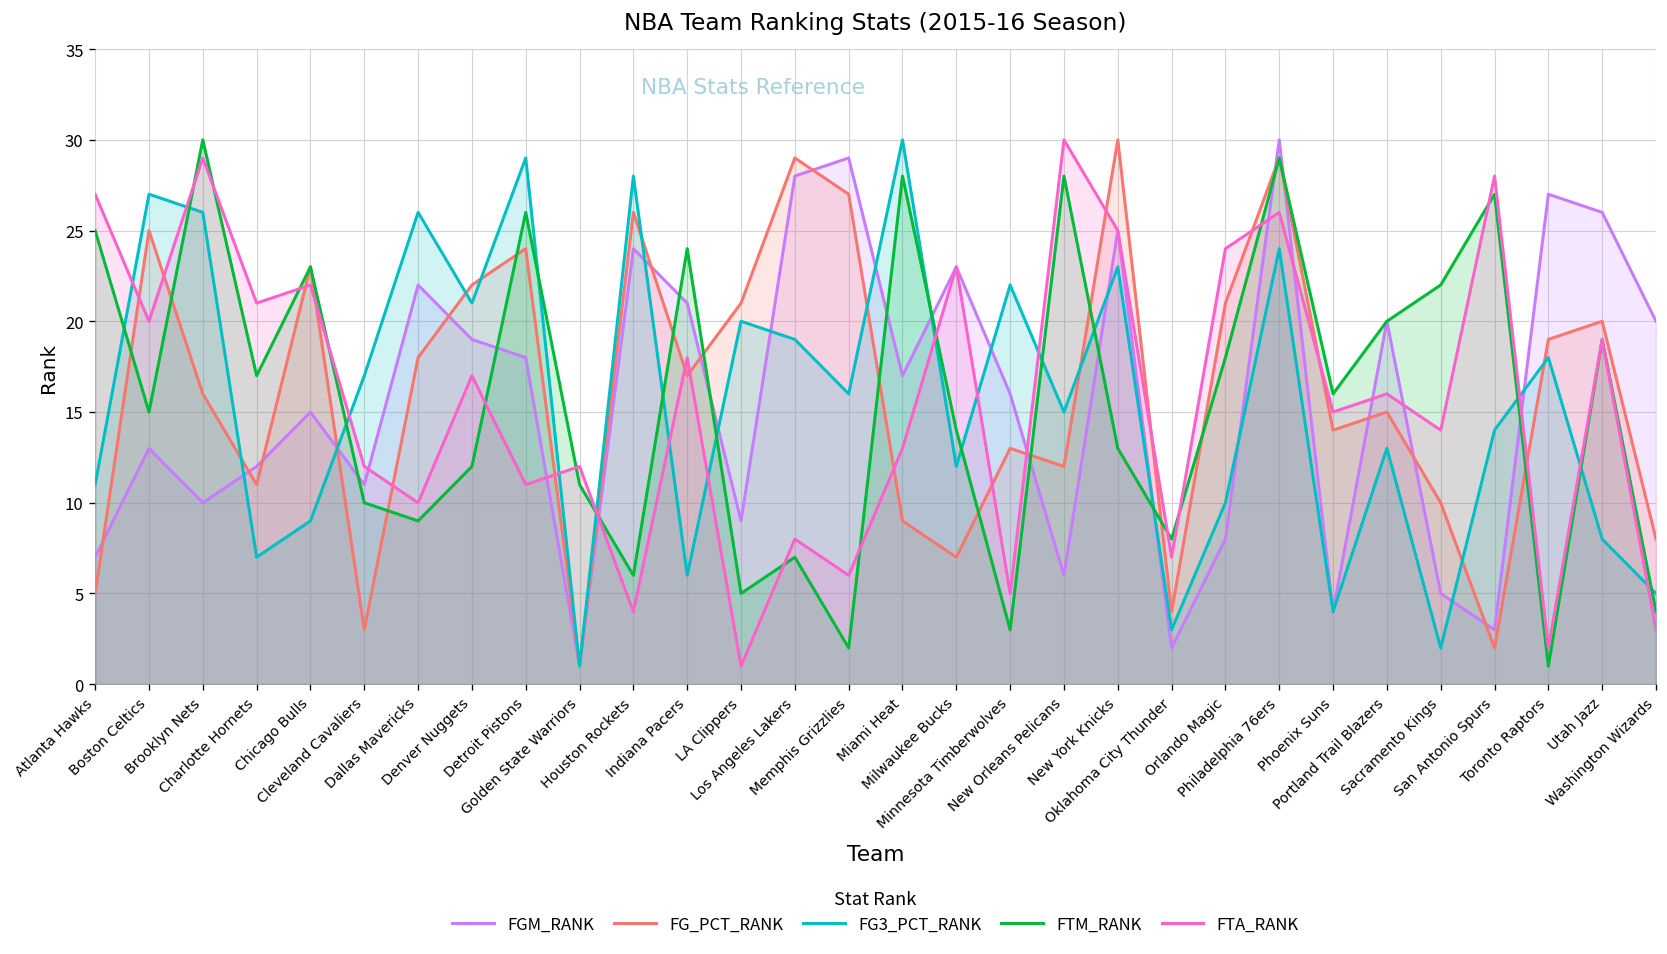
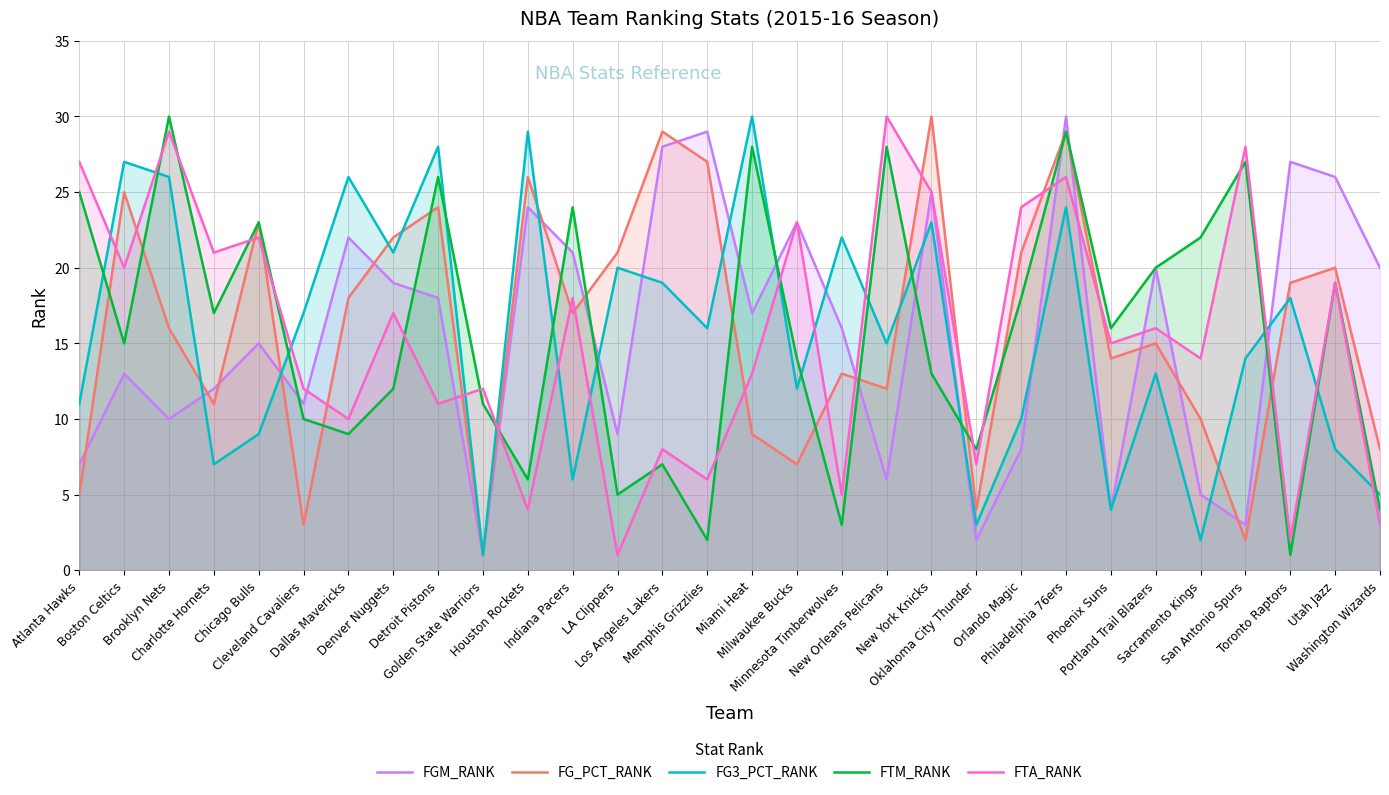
  {
    "FGM_RANK": {
      "Atlanta Hawks": 7,
      "Boston Celtics": 13,
      "Brooklyn Nets": 10,
      "Charlotte Hornets": 12,
      "Chicago Bulls": 15,
      "Cleveland Cavaliers": 11,
      "Dallas Mavericks": 22,
      "Denver Nuggets": 19,
      "Detroit Pistons": 18,
      "Houston Rockets": 24,
      "Indiana Pacers": 21,
      "LA Clippers": 9,
      "Los Angeles Lakers": 28,
      "Memphis Grizzlies": 29,
      "Miami Heat": 17,
      "Minnesota Timberwolves": 16,
      "New Orleans Pelicans": 6,
      "Oklahoma City Thunder": 2,
      "Orlando Magic": 8,
      "Philadelphia 76ers": 30,
      "Sacramento Kings": 5,
      "San Antonio Spurs": 3,
      "Toronto Raptors": 27,
      "Utah Jazz": 26,
      "Washington Wizards": 20
    },
    "FG_PCT_RANK": {
      "Atlanta Hawks": 5,
      "Boston Celtics": 25,
      "Brooklyn Nets": 16,
      "Charlotte Hornets": 11,
      "Cleveland Cavaliers": 3,
      "Dallas Mavericks": 18,
      "Denver Nuggets": 22,
      "Detroit Pistons": 24,
      "Houston Rockets": 26,
      "Indiana Pacers": 17,
      "LA Clippers": 21,
      "Los Angeles Lakers": 29,
      "Memphis Grizzlies": 27,
      "Miami Heat": 9,
      "Milwaukee Bucks": 7,
      "Minnesota Timberwolves": 13,
      "New Orleans Pelicans": 12,
      "New York Knicks": 30,
      "Oklahoma City Thunder": 4,
      "Orlando Magic": 21,
      "Phoenix Suns": 14,
      "Portland Trail Blazers": 15,
      "Sacramento Kings": 10,
      "San Antonio Spurs": 2,
      "Toronto Raptors": 19,
      "Utah Jazz": 20,
      "Washington Wizards": 8
    },
    "FG3_PCT_RANK": {
      "Atlanta Hawks": 11,
      "Boston Celtics": 27,
      "Brooklyn Nets": 26,
      "Charlotte Hornets": 7,
      "Chicago Bulls": 9,
      "Cleveland Cavaliers": 17,
      "Dallas Mavericks": 26,
      "Denver Nuggets": 21,
-     "Detroit Pistons": 29,
-     "Houston Rockets": 28,
+     "Detroit Pistons": 28,
+     "Houston Rockets": 29,
      "Indiana Pacers": 6,
      "LA Clippers": 20,
      "Los Angeles Lakers": 19,
      "Memphis Grizzlies": 16,
      "Miami Heat": 30,
      "Milwaukee Bucks": 12,
      "Minnesota Timberwolves": 22,
      "New Orleans Pelicans": 15,
      "New York Knicks": 23,
      "Oklahoma City Thunder": 3,
      "Orlando Magic": 10,
      "Philadelphia 76ers": 24,
      "Portland Trail Blazers": 13,
      "Sacramento Kings": 2,
      "San Antonio Spurs": 14,
      "Toronto Raptors": 18,
      "Utah Jazz": 8,
      "Washington Wizards": 5
    },
    "FTM_RANK": {
      "Atlanta Hawks": 25,
      "Boston Celtics": 15,
      "Brooklyn Nets": 30,
      "Charlotte Hornets": 17,
      "Cleveland Cavaliers": 10,
      "Dallas Mavericks": 9,
      "Denver Nuggets": 12,
      "Detroit Pistons": 26,
      "Golden State Warriors": 11,
      "Houston Rockets": 6,
      "Indiana Pacers": 24,
      "LA Clippers": 5,
      "Los Angeles Lakers": 7,
      "Memphis Grizzlies": 2,
      "Miami Heat": 28,
      "Milwaukee Bucks": 14,
      "Minnesota Timberwolves": 3,
      "New Orleans Pelicans": 28,
      "New York Knicks": 13,
      "Oklahoma City Thunder": 8,
      "Orlando Magic": 18,
      "Phoenix Suns": 16,
      "Sacramento Kings": 22,
      "San Antonio Spurs": 27,
      "Toronto Raptors": 1,
      "Washington Wizards": 4
    },
    "FTA_RANK": {
      "Atlanta Hawks": 27,
      "Boston Celtics": 20,
      "Brooklyn Nets": 29,
      "Charlotte Hornets": 21,
      "Chicago Bulls": 22,
      "Cleveland Cavaliers": 12,
      "Dallas Mavericks": 10,
      "Denver Nuggets": 17,
      "Detroit Pistons": 11,
      "Golden State Warriors": 12,
      "Houston Rockets": 4,
      "Indiana Pacers": 18,
      "LA Clippers": 1,
      "Los Angeles Lakers": 8,
      "Memphis Grizzlies": 6,
      "Miami Heat": 13,
      "Minnesota Timberwolves": 5,
      "New Orleans Pelicans": 30,
      "Oklahoma City Thunder": 7,
      "Orlando Magic": 24,
      "Philadelphia 76ers": 26,
      "Phoenix Suns": 15,
      "Portland Trail Blazers": 16,
      "Sacramento Kings": 14,
      "San Antonio Spurs": 28,
      "Toronto Raptors": 2,
      "Washington Wizards": 3
    }
  }
